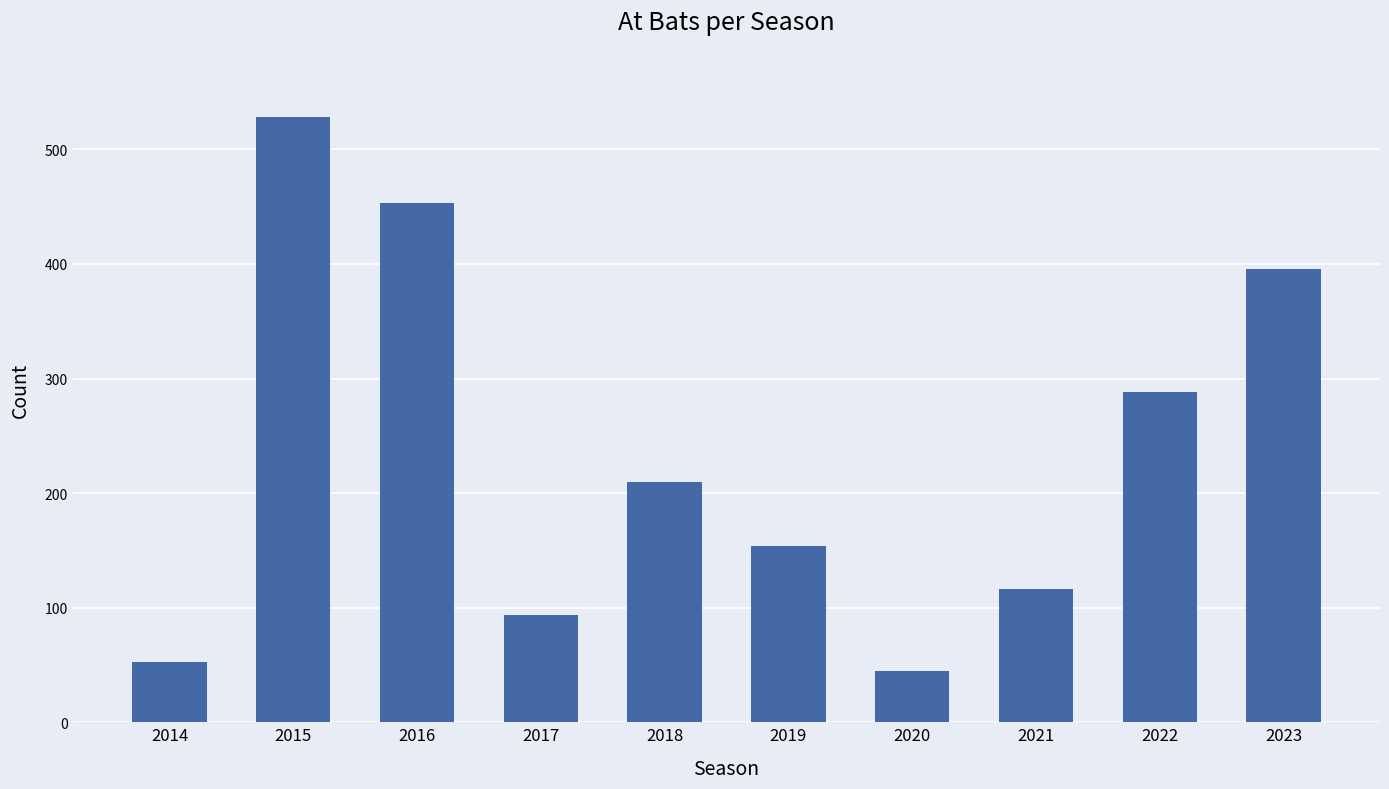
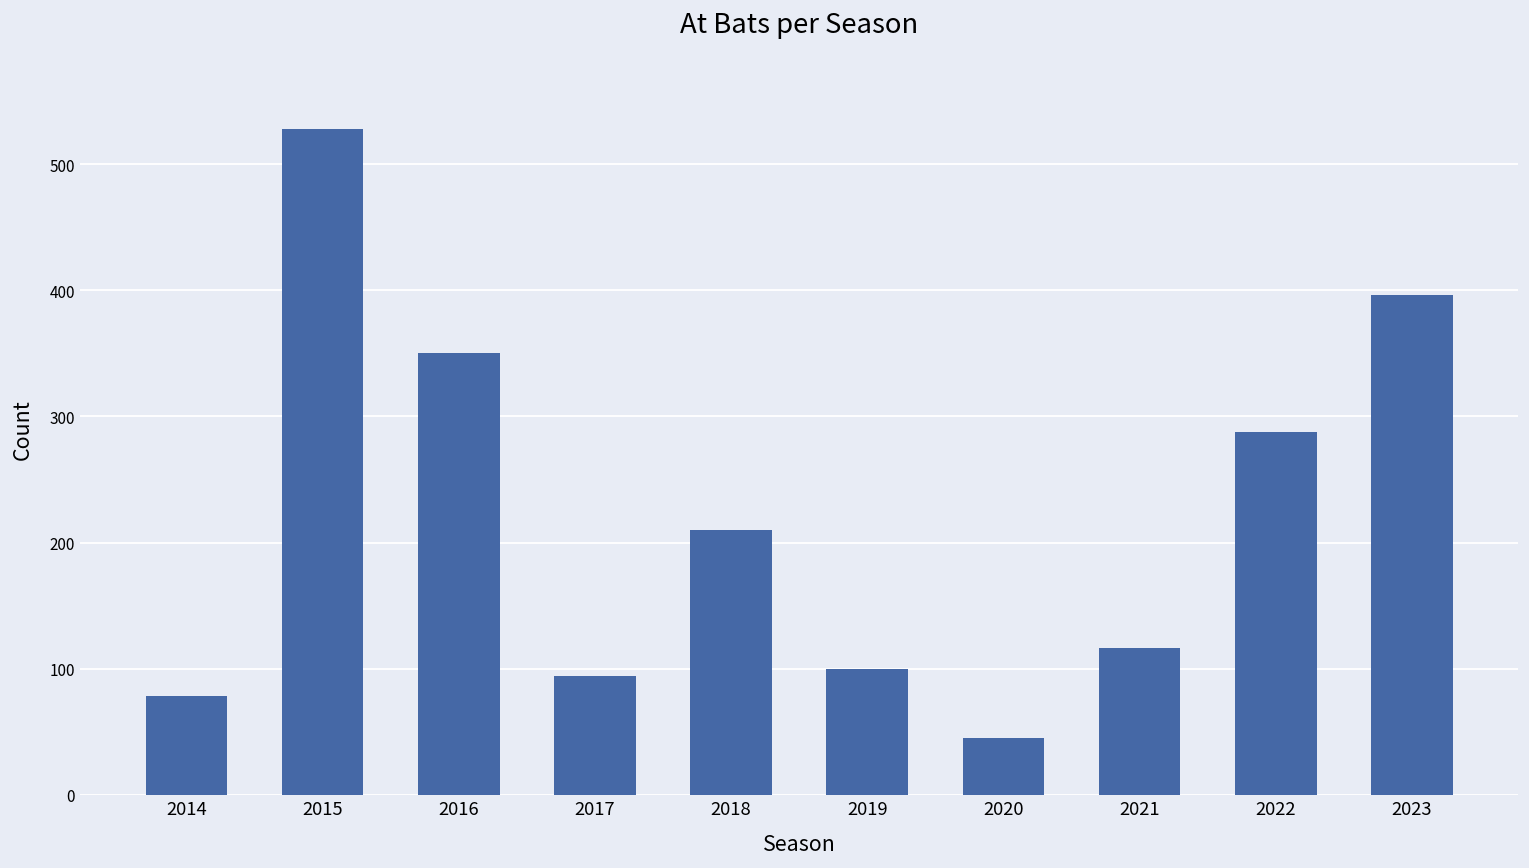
  {
-   "2014": 53,
+   "2014": 78,
    "2015": 528,
-   "2016": 453,
+   "2016": 350,
    "2017": 94,
    "2018": 210,
-   "2019": 154,
+   "2019": 100,
    "2020": 45,
    "2021": 116,
    "2022": 288,
    "2023": 396
  }
